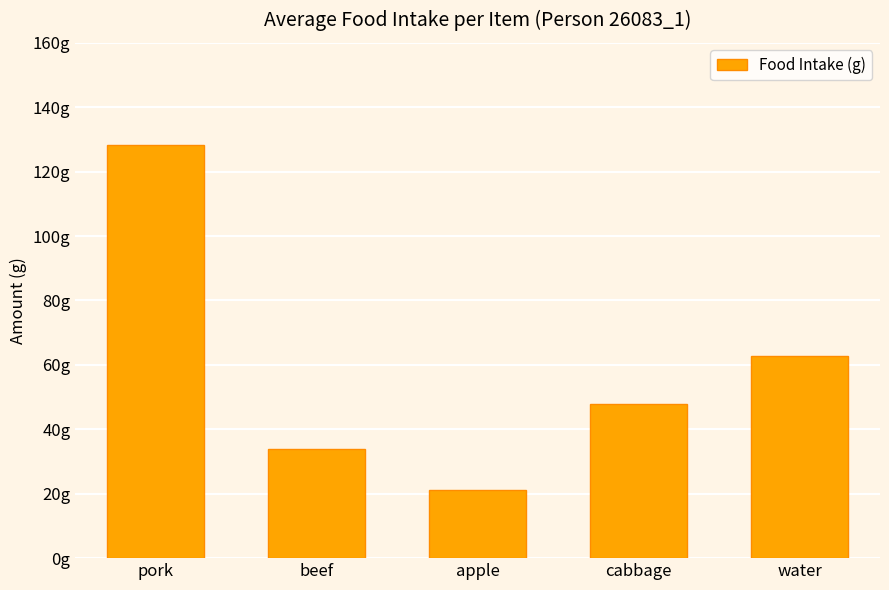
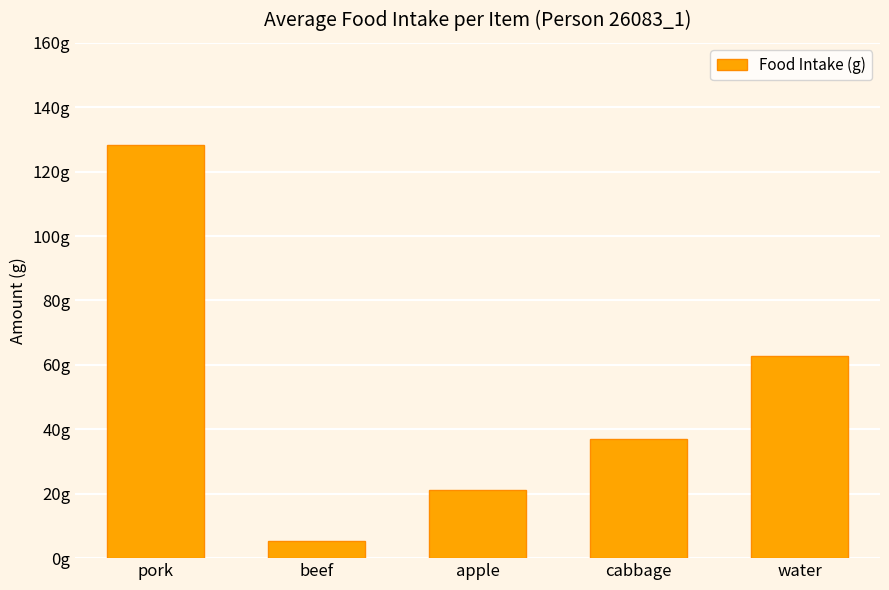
  {
    "pork": "128g",
-   "beef": "34g",
+   "beef": "5g",
    "apple": "21g",
-   "cabbage": "48g",
+   "cabbage": "37g",
    "water": "63g"
  }
